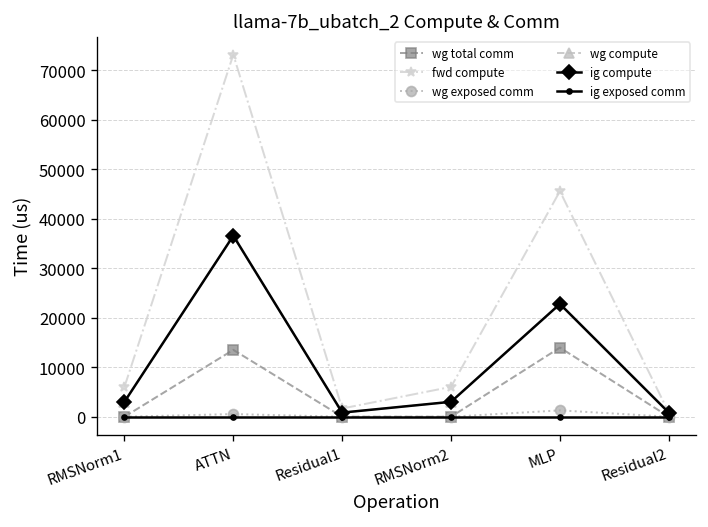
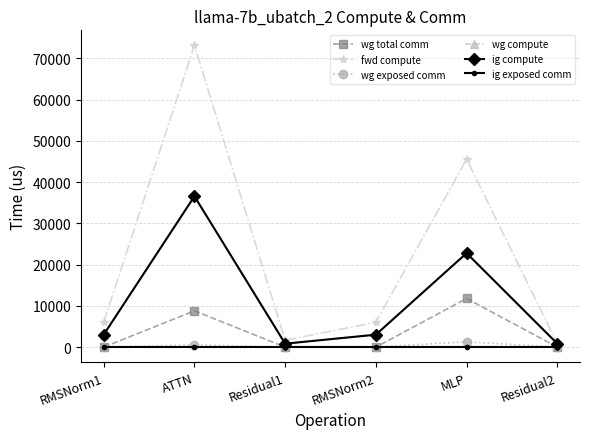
  {
    "wg total comm": {
-     "ATTN": 14000,
-     "MLP": 14000
+     "ATTN": 9000,
+     "MLP": 12000
    }
  }
